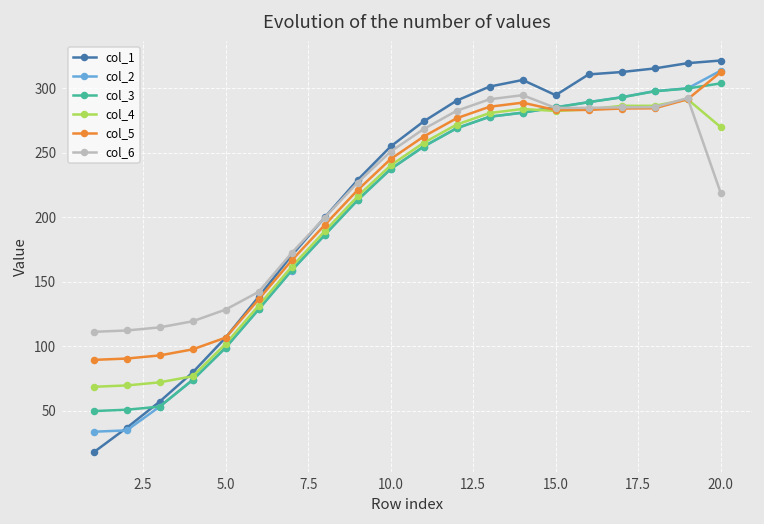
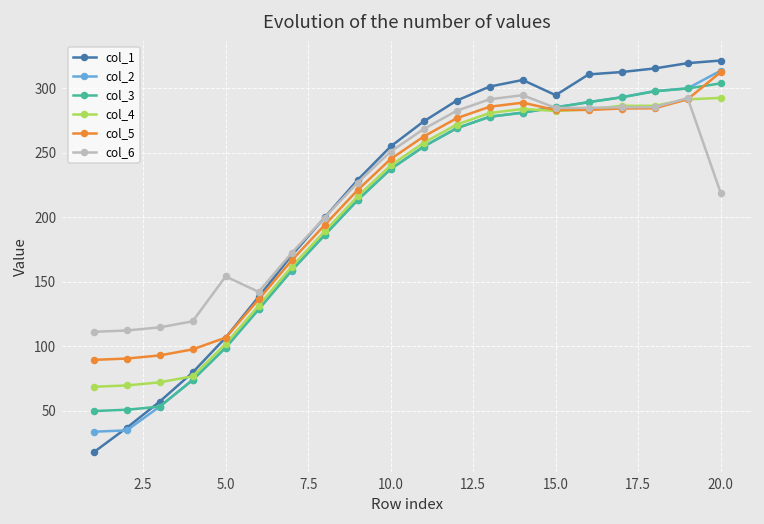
  {
    "col_1": {
      "10.0": 255,
      "15.0": 295,
      "20.0": 322
    },
    "col_3": {
      "20.0": 304
    },
    "col_4": {
      "5.0": 102,
      "10.0": 240,
-     "20.0": 270
+     "20.0": 293
    },
    "col_5": {
      "10.0": 245
    },
    "col_6": {
-     "5.0": 129,
+     "5.0": 154,
      "10.0": 251,
      "20.0": 219
    }
  }
